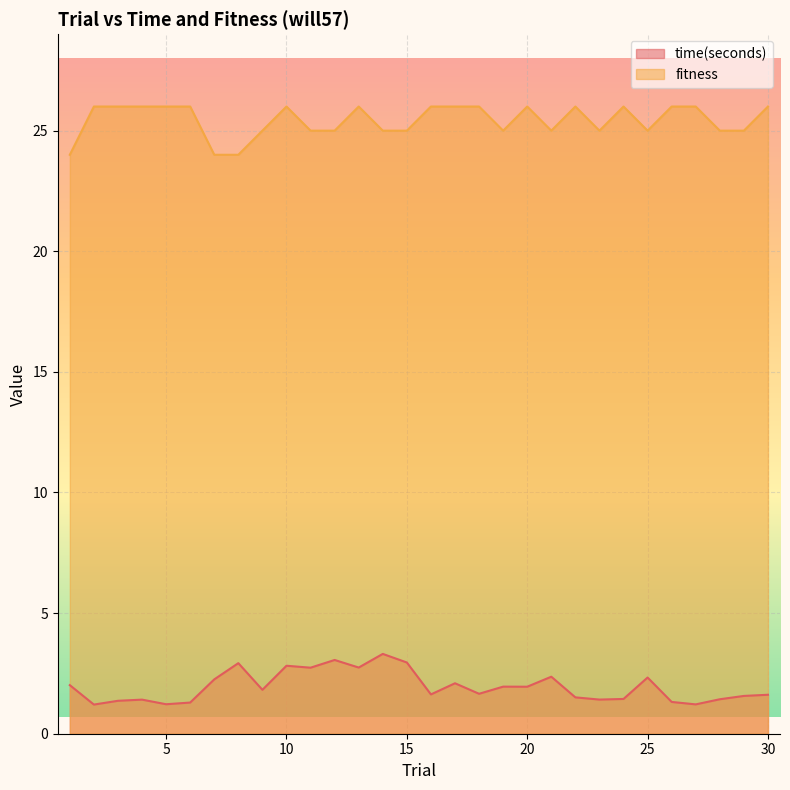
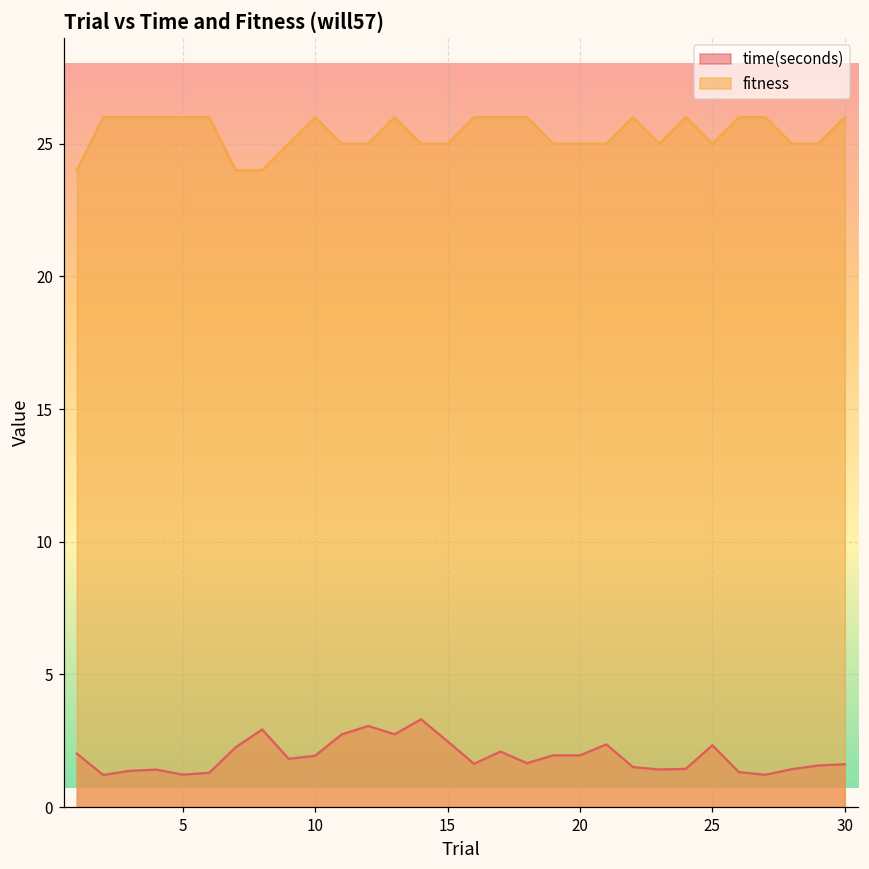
  {
    "time(seconds)": {
      "5": 1.2,
-     "10": 2.8,
-     "15": 3.0,
+     "10": 1.9,
+     "15": 2.5,
      "20": 1.9,
      "25": 2.3,
      "30": 1.6
    },
    "fitness": {
      "5": 26,
      "10": 26,
      "15": 25,
-     "20": 26,
+     "20": 25,
      "25": 25,
      "30": 26
    }
  }
